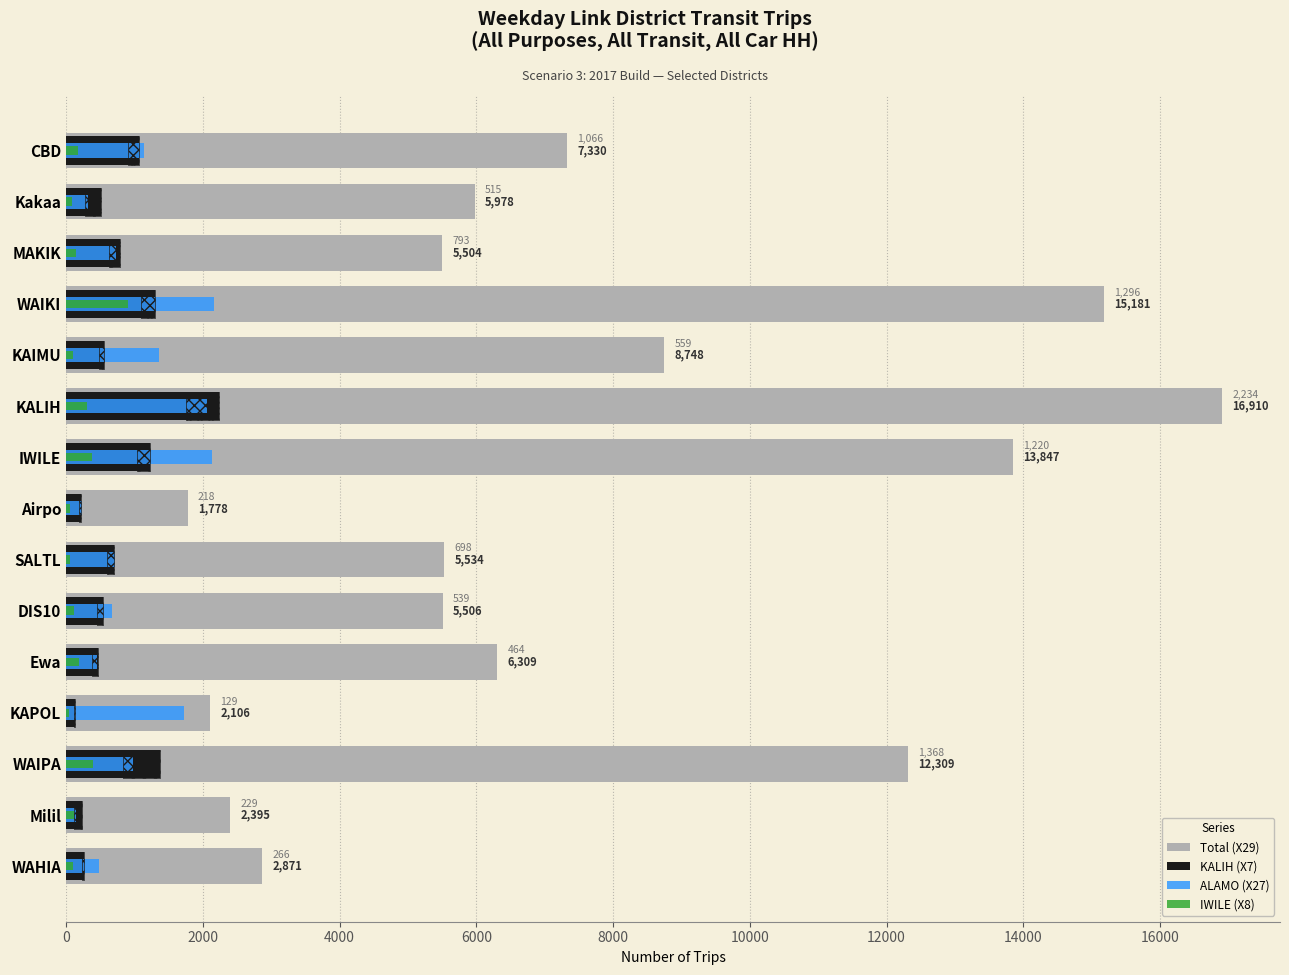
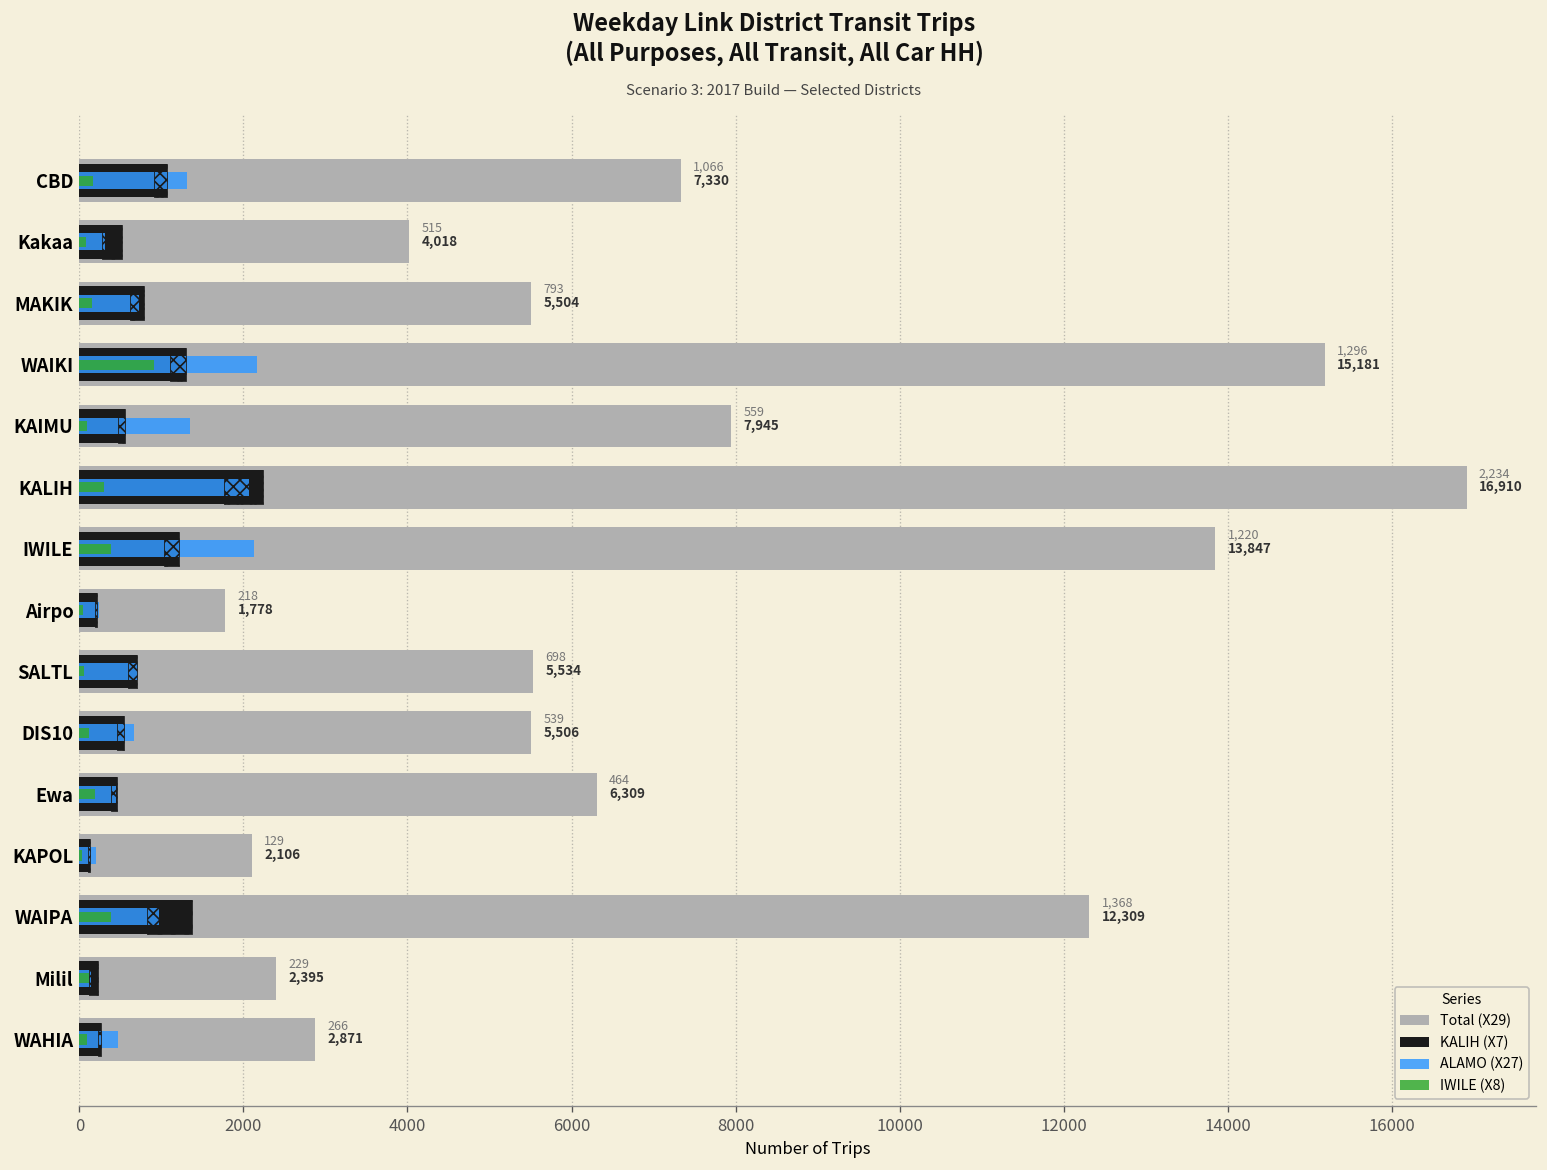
  {
    "Total (X29)": {
      "CBD": "7,330",
-     "Kakaa": "5,978",
+     "Kakaa": "4,018",
      "MAKIK": "5,504",
      "WAIKI": "15,181",
-     "KAIMU": "8,748",
+     "KAIMU": "7,945",
      "KALIH": "16,910",
      "IWILE": "13,847",
      "Airpo": "1,778",
      "SALTL": "5,534",
      "DIS10": "5,506",
      "Ewa": "6,309",
      "KAPOL": "2,106",
      "WAIPA": "12,309",
      "Milil": "2,395",
      "WAHIA": "2,871"
    },
    "ALAMO (X27)": {
-     "CBD": "1100",
-     "KAPOL": "1700"
+     "CBD": "1300",
+     "KAPOL": "200"
    }
  }
